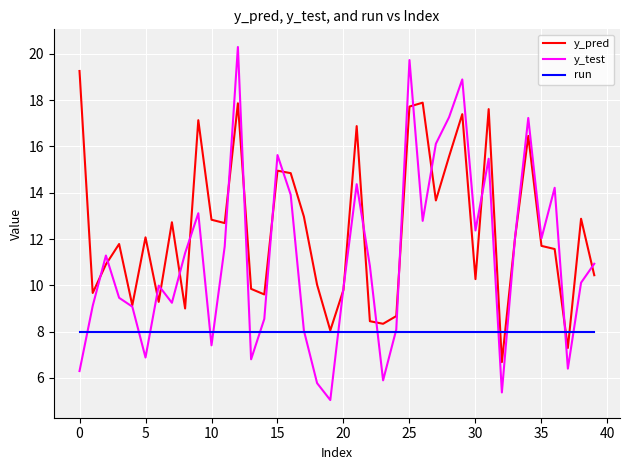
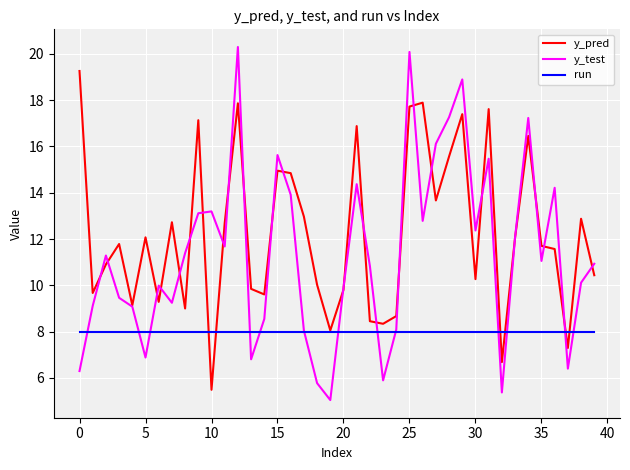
  {
    "y_pred": {
      "0": 19.3,
      "5": 12.1,
-     "10": 12.8,
+     "10": 5.5,
      "15": 15.0,
      "25": 17.7,
      "30": 10.3,
      "35": 11.7
    },
    "y_test": {
      "0": 6.3,
      "5": 6.9,
-     "10": 7.4,
+     "10": 13.2,
      "15": 15.6,
-     "25": 19.7,
+     "25": 20.1,
      "30": 12.4,
-     "35": 12.0
+     "35": 11.1
    },
    "run": {
      "0": 8.0,
      "5": 8.0,
      "10": 8.0,
      "15": 8.0,
      "20": 8.0,
      "25": 8.0,
      "30": 8.0,
      "35": 8.0
    }
  }
